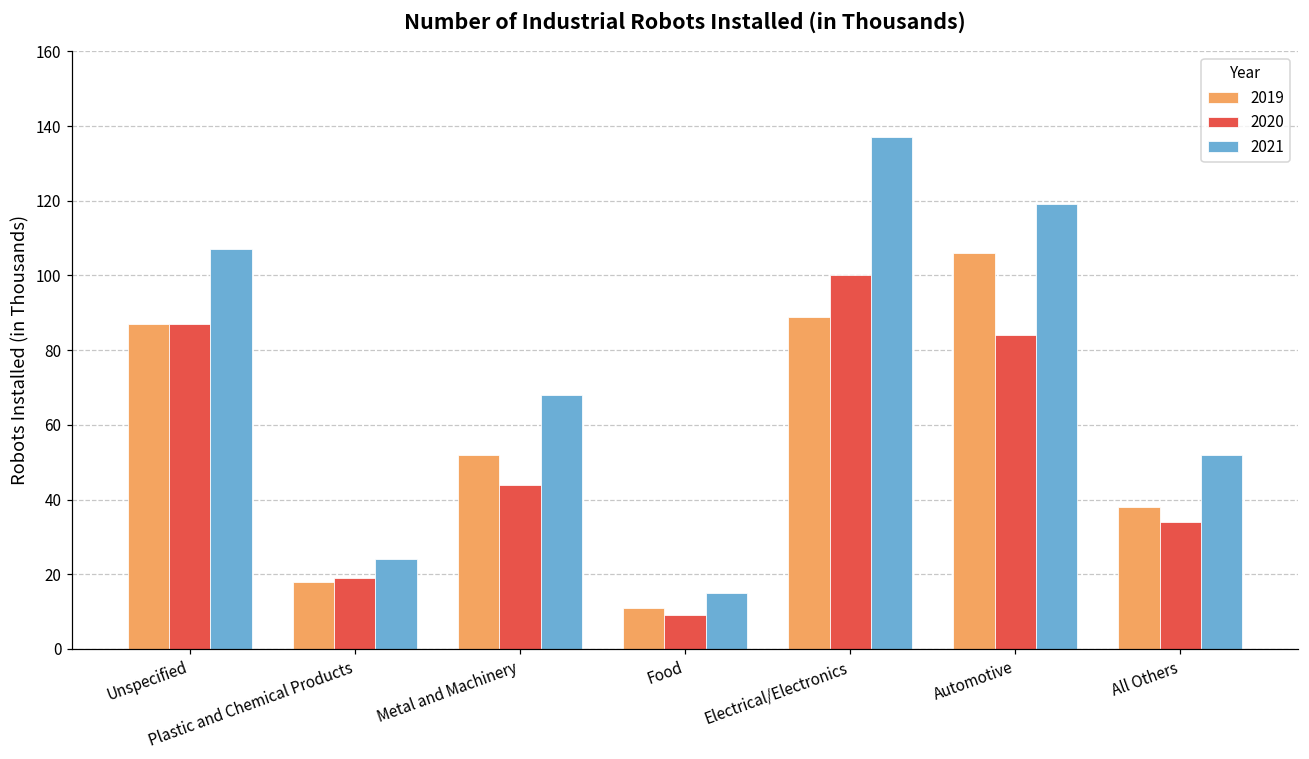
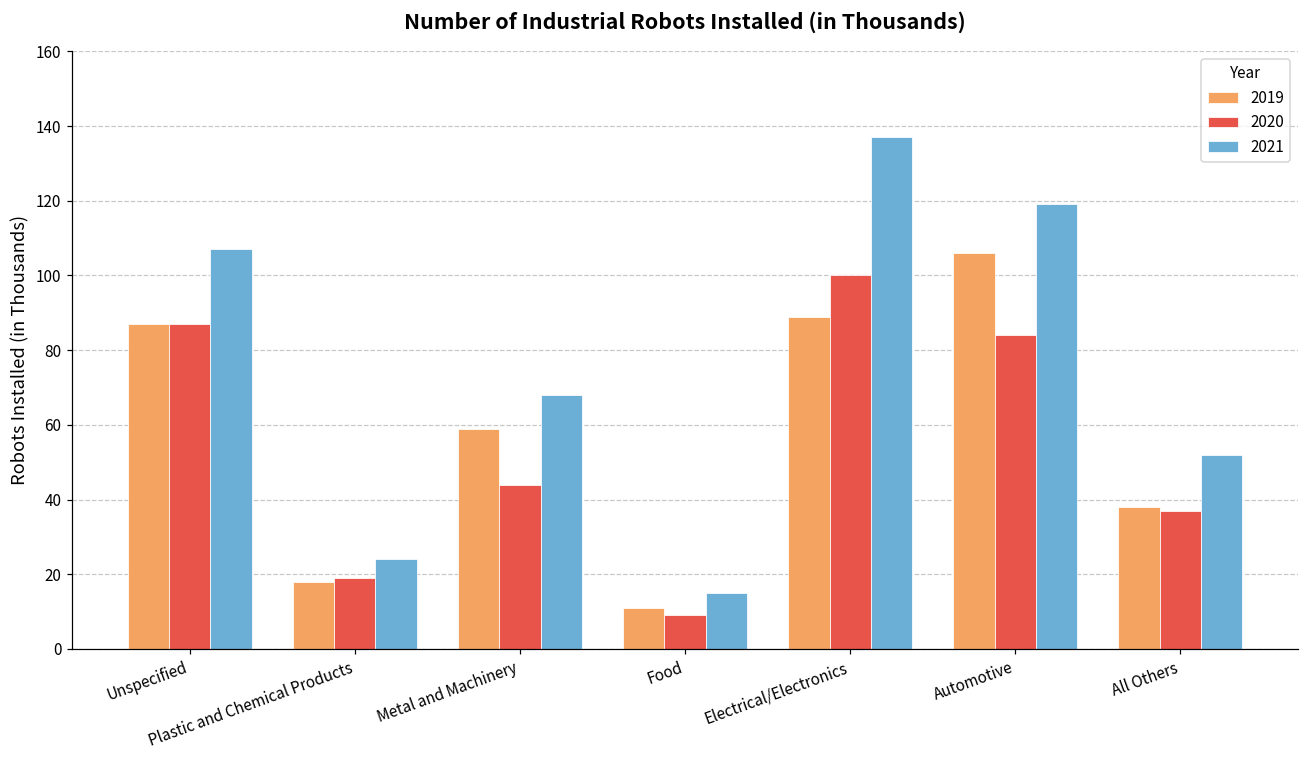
  {
    "2019": {
      "Unspecified": 87,
      "Plastic and Chemical Products": 18,
-     "Metal and Machinery": 52,
+     "Metal and Machinery": 59,
      "Food": 11,
      "Electrical/Electronics": 89,
      "Automotive": 106,
      "All Others": 38
    },
    "2020": {
      "Unspecified": 87,
      "Plastic and Chemical Products": 19,
      "Metal and Machinery": 44,
      "Food": 9,
      "Electrical/Electronics": 100,
      "Automotive": 84,
-     "All Others": 34
+     "All Others": 37
    },
    "2021": {
      "Unspecified": 107,
      "Plastic and Chemical Products": 24,
      "Metal and Machinery": 68,
      "Food": 15,
      "Electrical/Electronics": 137,
      "Automotive": 119,
      "All Others": 52
    }
  }
